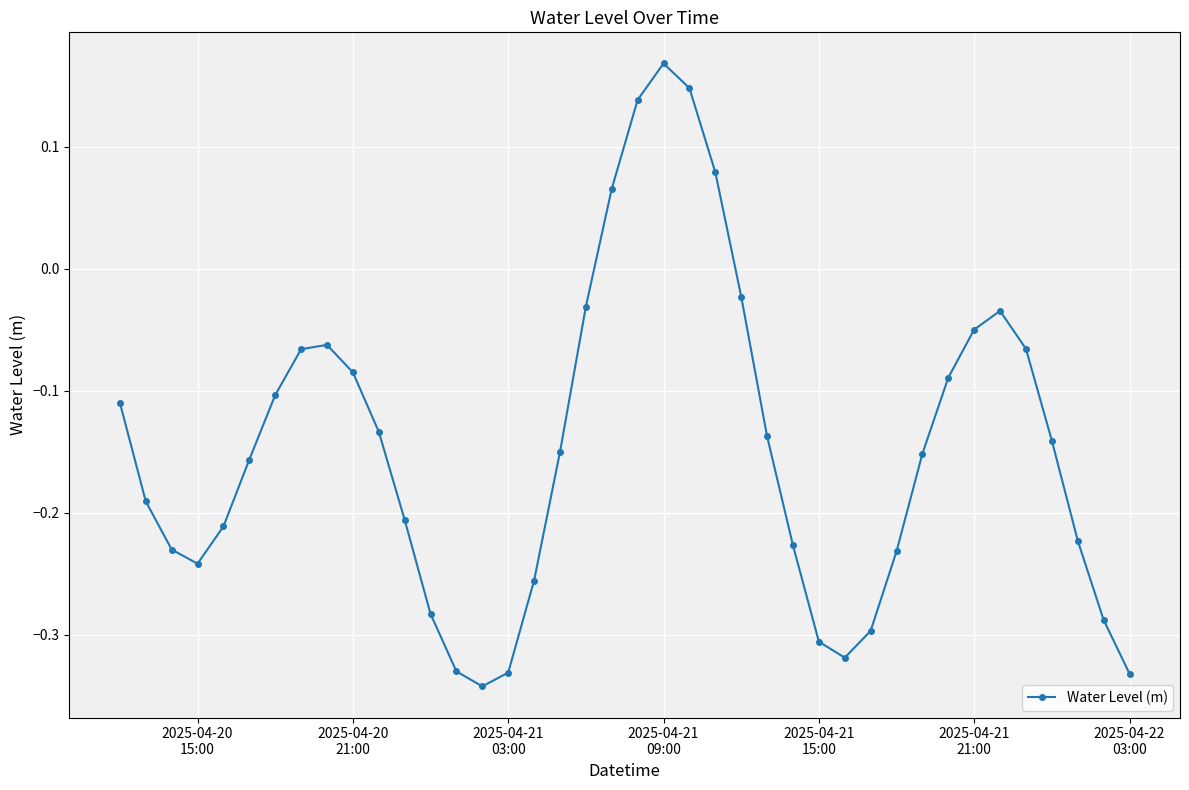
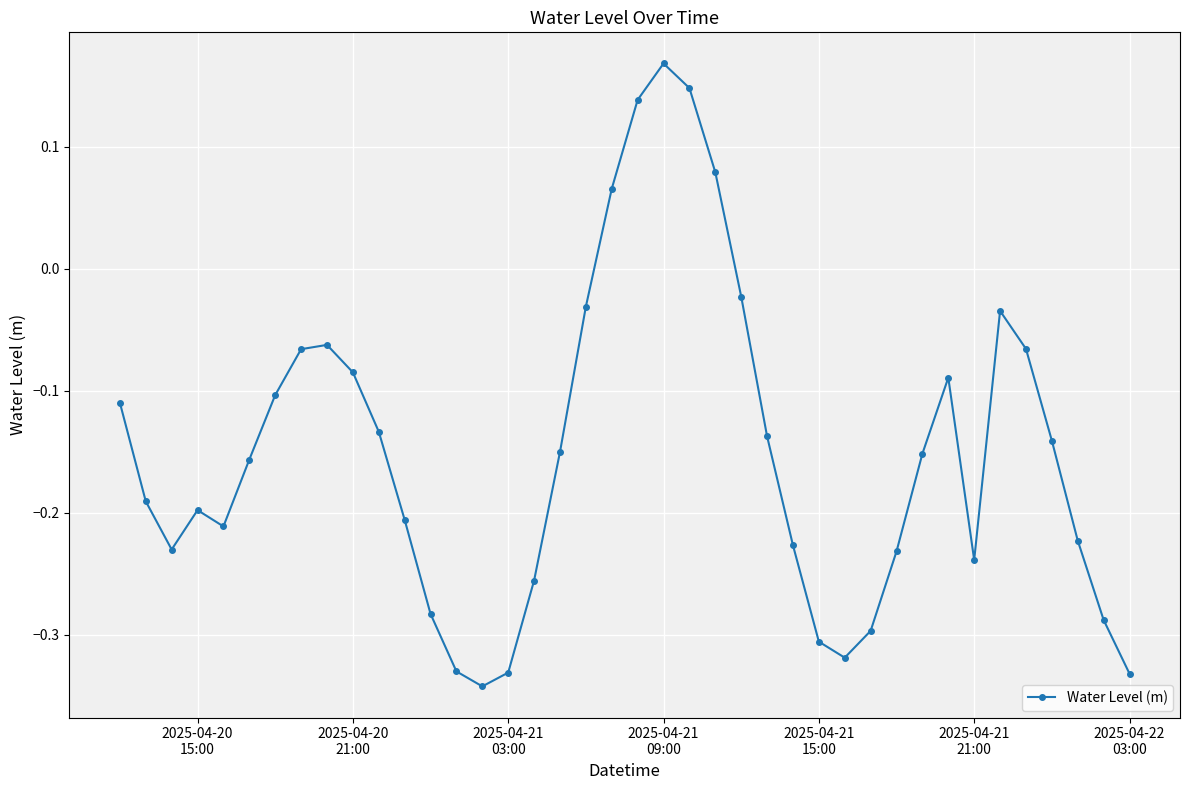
  {
-   "2025-04-20 15:00": -0.242,
+   "2025-04-20 15:00": -0.198,
    "2025-04-20 21:00": -0.085,
    "2025-04-21 03:00": -0.331,
    "2025-04-21 09:00": 0.168,
    "2025-04-21 15:00": -0.306,
-   "2025-04-21 21:00": -0.050,
+   "2025-04-21 21:00": -0.239,
    "2025-04-22 03:00": -0.332
  }
